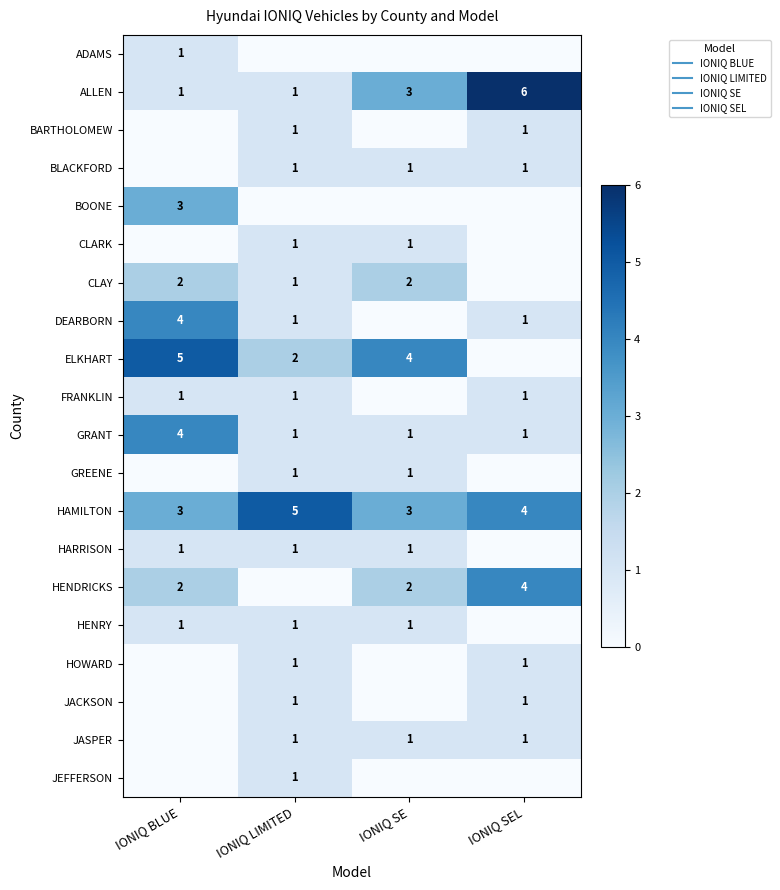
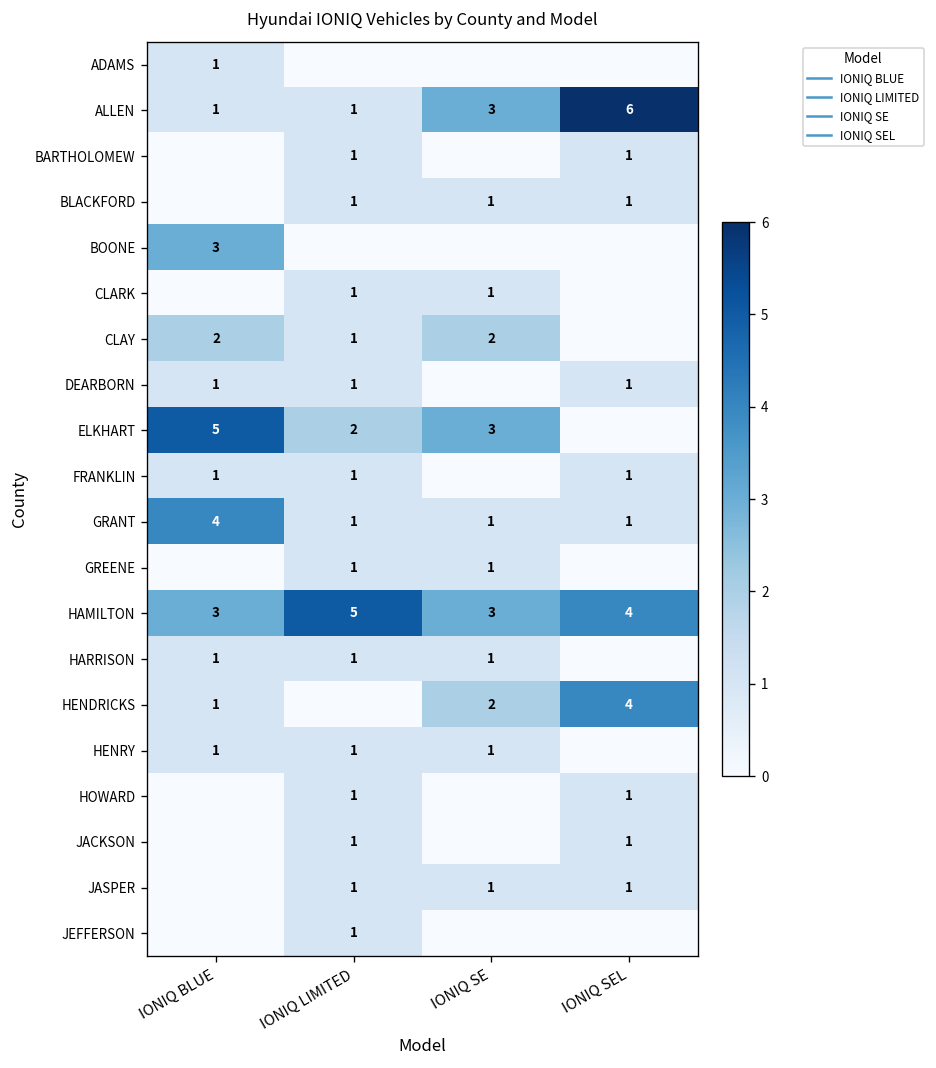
  {
    "ADAMS": {
      "IONIQ BLUE": 1
    },
    "ALLEN": {
      "IONIQ BLUE": 1,
      "IONIQ LIMITED": 1,
      "IONIQ SE": 3,
      "IONIQ SEL": 6
    },
    "BARTHOLOMEW": {
      "IONIQ LIMITED": 1,
      "IONIQ SEL": 1
    },
    "BLACKFORD": {
      "IONIQ LIMITED": 1,
      "IONIQ SE": 1,
      "IONIQ SEL": 1
    },
    "BOONE": {
      "IONIQ BLUE": 3
    },
    "CLARK": {
      "IONIQ LIMITED": 1,
      "IONIQ SE": 1
    },
    "CLAY": {
      "IONIQ BLUE": 2,
      "IONIQ LIMITED": 1,
      "IONIQ SE": 2
    },
    "DEARBORN": {
-     "IONIQ BLUE": 4,
+     "IONIQ BLUE": 1,
      "IONIQ LIMITED": 1,
      "IONIQ SEL": 1
    },
    "ELKHART": {
      "IONIQ BLUE": 5,
      "IONIQ LIMITED": 2,
-     "IONIQ SE": 4
+     "IONIQ SE": 3
    },
    "FRANKLIN": {
      "IONIQ BLUE": 1,
      "IONIQ LIMITED": 1,
      "IONIQ SEL": 1
    },
    "GRANT": {
      "IONIQ BLUE": 4,
      "IONIQ LIMITED": 1,
      "IONIQ SE": 1,
      "IONIQ SEL": 1
    },
    "GREENE": {
      "IONIQ LIMITED": 1,
      "IONIQ SE": 1
    },
    "HAMILTON": {
      "IONIQ BLUE": 3,
      "IONIQ LIMITED": 5,
      "IONIQ SE": 3,
      "IONIQ SEL": 4
    },
    "HARRISON": {
      "IONIQ BLUE": 1,
      "IONIQ LIMITED": 1,
      "IONIQ SE": 1
    },
    "HENDRICKS": {
-     "IONIQ BLUE": 2,
+     "IONIQ BLUE": 1,
      "IONIQ SE": 2,
      "IONIQ SEL": 4
    },
    "HENRY": {
      "IONIQ BLUE": 1,
      "IONIQ LIMITED": 1,
      "IONIQ SE": 1
    },
    "HOWARD": {
      "IONIQ LIMITED": 1,
      "IONIQ SEL": 1
    },
    "JACKSON": {
      "IONIQ LIMITED": 1,
      "IONIQ SEL": 1
    },
    "JASPER": {
      "IONIQ LIMITED": 1,
      "IONIQ SE": 1,
      "IONIQ SEL": 1
    },
    "JEFFERSON": {
      "IONIQ LIMITED": 1
    }
  }
